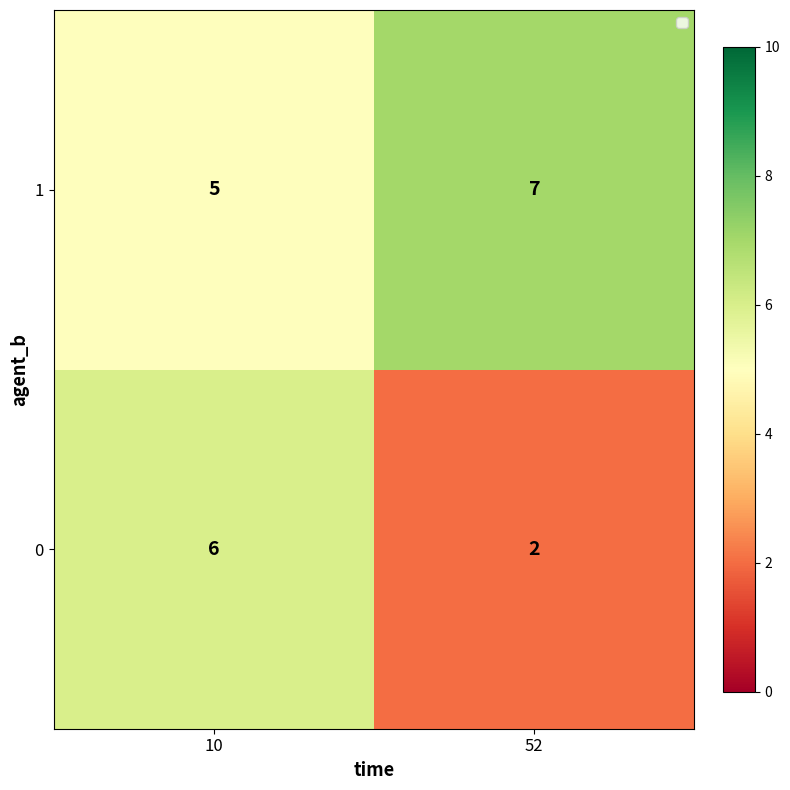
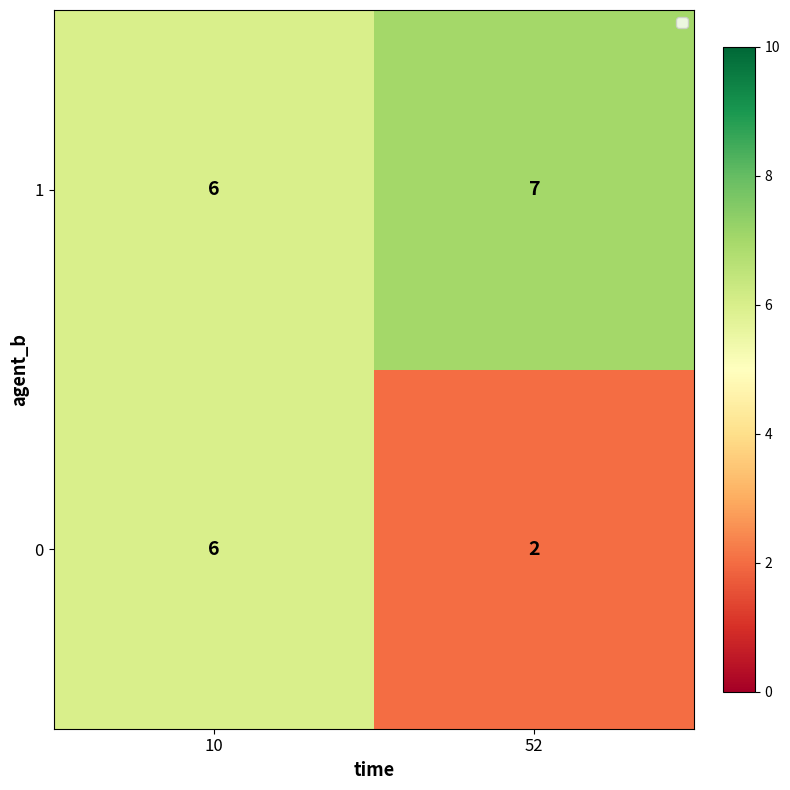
  {
    "1": {
-     "10": 5,
+     "10": 6,
      "52": 7
    },
    "0": {
      "10": 6,
      "52": 2
    }
  }
